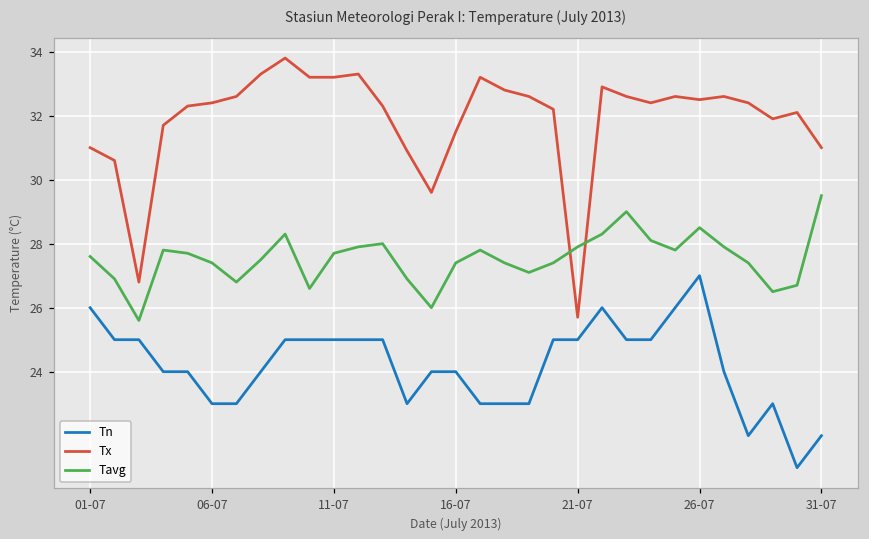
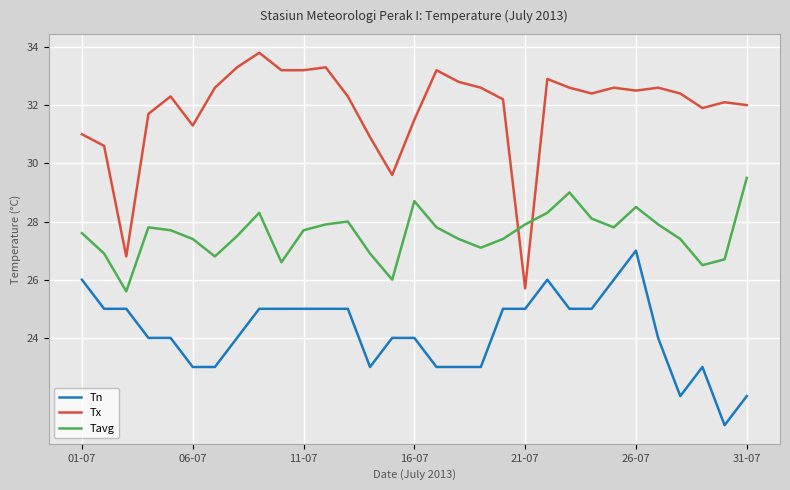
  {
    "Tn": {
      "01-07": 26.0,
      "06-07": 23.0,
      "11-07": 25.0,
      "16-07": 24.0,
      "21-07": 25.0,
      "26-07": 27.0,
      "31-07": 22.0
    },
    "Tx": {
      "01-07": 31.0,
-     "06-07": 32.4,
+     "06-07": 31.3,
      "11-07": 33.2,
      "16-07": 31.5,
      "21-07": 25.7,
      "26-07": 32.5,
-     "31-07": 31
+     "31-07": 32
    },
    "Tavg": {
      "01-07": 27.6,
      "06-07": 27.4,
      "11-07": 27.7,
-     "16-07": 27.4,
+     "16-07": 28.7,
      "21-07": 27.9,
      "26-07": 28.5,
      "31-07": 29.5
    }
  }
